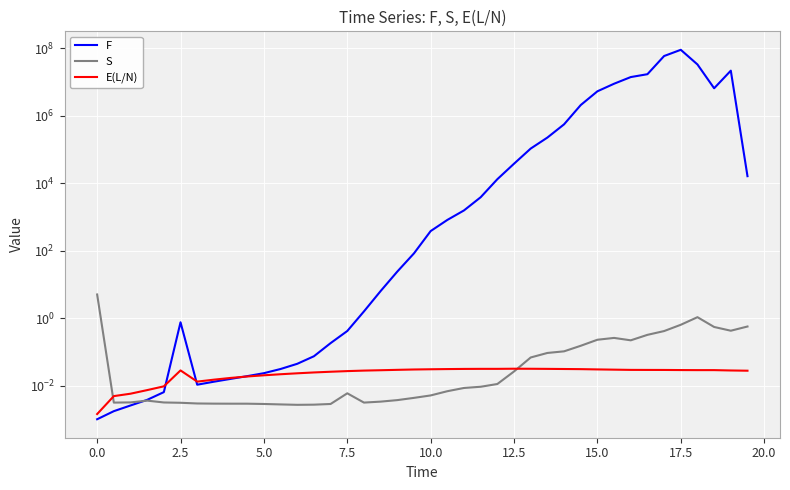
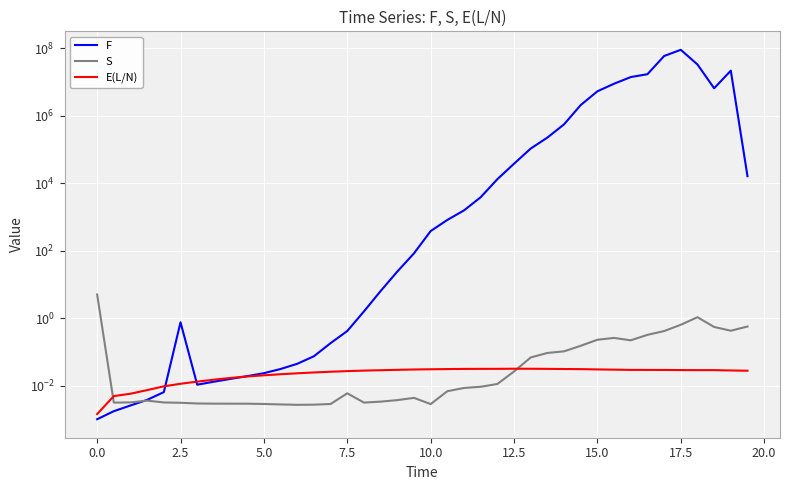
  {
    "F": {
      "0.0": 0.001,
      "2.5": 0.7,
      "7.5": 0.4,
      "10.0": 400,
      "12.5": 40000,
      "15.0": 5000000,
      "17.5": 90000000
    },
    "S": {
      "0.0": 5,
      "2.5": 0.003,
      "5.0": 0.003,
      "7.5": 0.006,
-     "10.0": 0.005,
+     "10.0": 0.003,
      "12.5": 0.03,
      "15.0": 0.2,
      "17.5": 0.6
    },
    "E(L/N)": {
      "0.0": 0.0014,
-     "2.5": 0.03,
+     "2.5": 0.011,
      "7.5": 0.03,
      "10.0": 0.03,
      "12.5": 0.03,
      "15.0": 0.03,
      "17.5": 0.03
    }
  }
